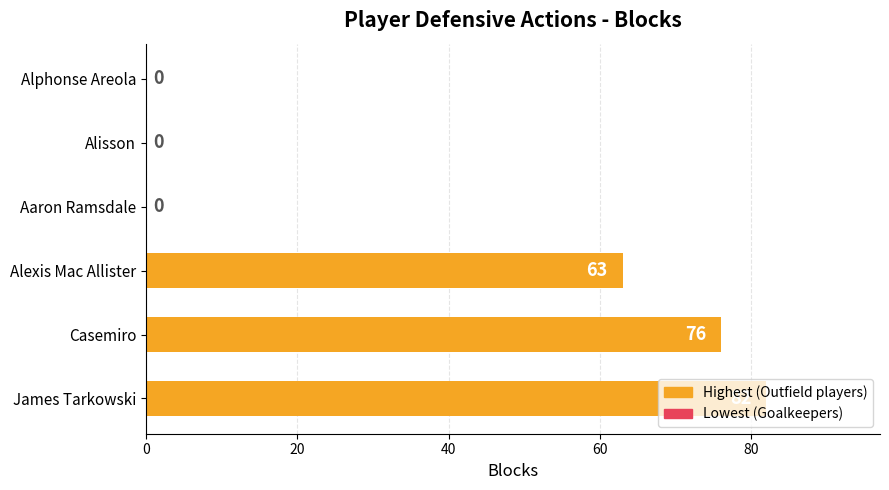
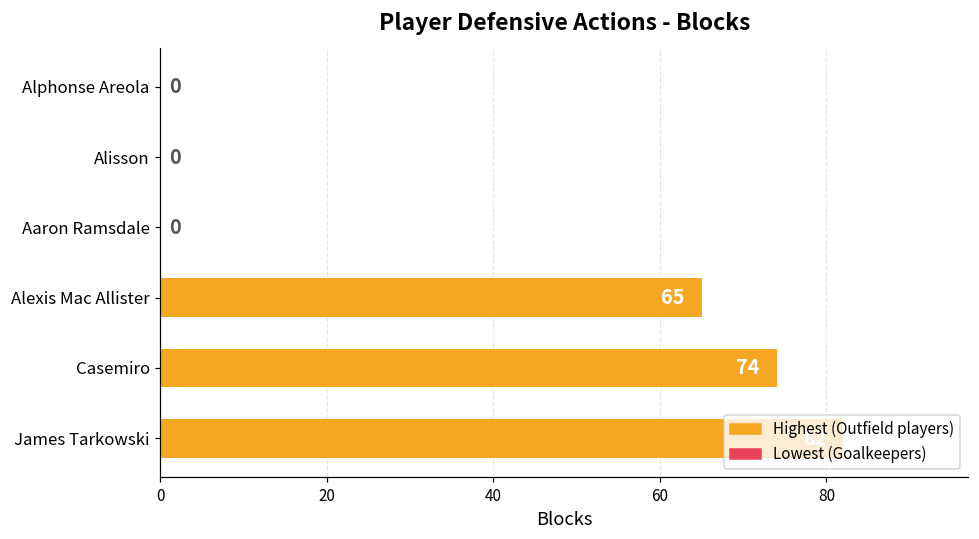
  {
    "Alphonse Areola": 0,
    "Alisson": 0,
    "Aaron Ramsdale": 0,
-   "Alexis Mac Allister": 63,
-   "Casemiro": 76
+   "Alexis Mac Allister": 65,
+   "Casemiro": 74
  }
